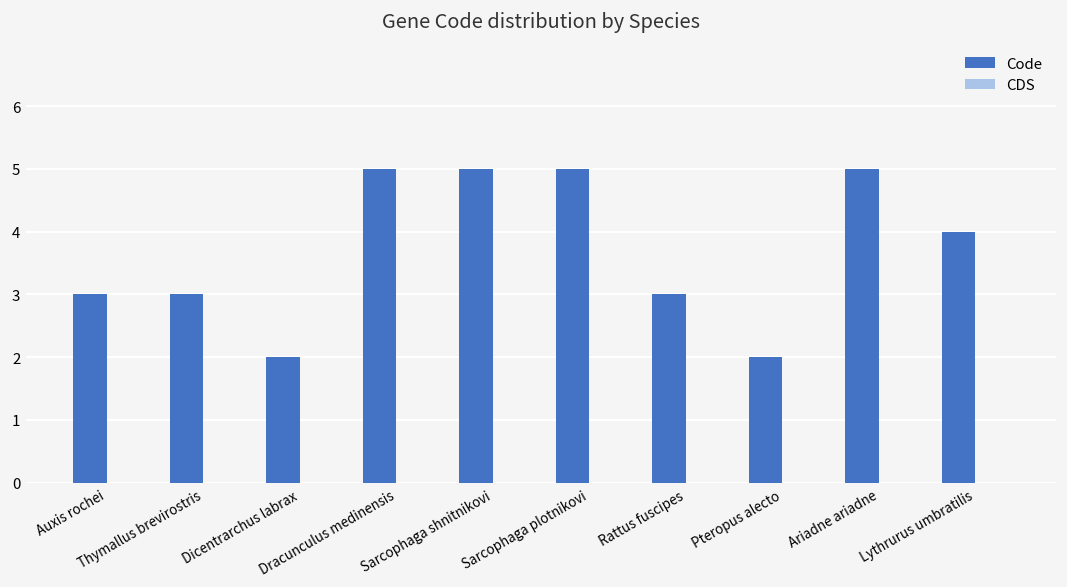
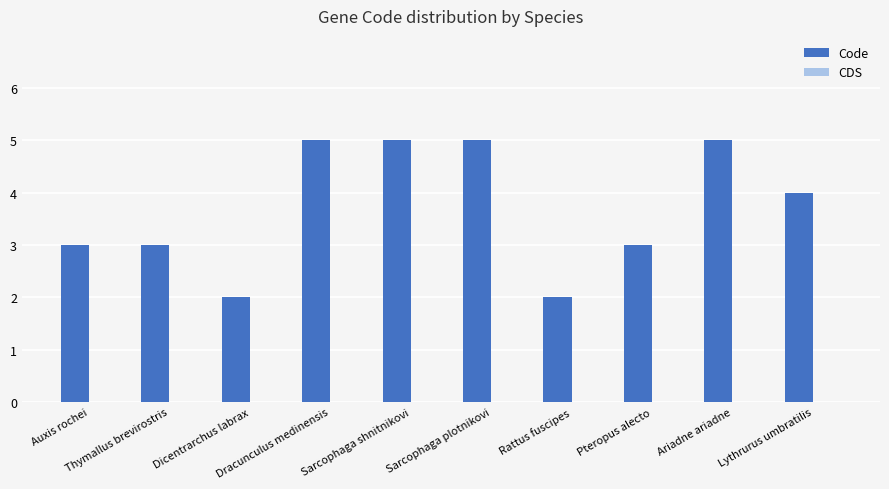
  {
    "Code": {
      "Auxis rochei": 3,
      "Thymallus brevirostris": 3,
      "Dicentrarchus labrax": 2,
      "Dracunculus medinensis": 5,
      "Sarcophaga shnitnikovi": 5,
      "Sarcophaga plotnikovi": 5,
-     "Rattus fuscipes": 3,
-     "Pteropus alecto": 2,
+     "Rattus fuscipes": 2,
+     "Pteropus alecto": 3,
      "Ariadne ariadne": 5,
      "Lythrurus umbratilis": 4
    },
    "CDS": {
      "Auxis rochei": 0,
      "Thymallus brevirostris": 0,
      "Dicentrarchus labrax": 0,
      "Dracunculus medinensis": 0,
      "Sarcophaga shnitnikovi": 0,
      "Sarcophaga plotnikovi": 0,
      "Rattus fuscipes": 0,
      "Pteropus alecto": 0,
      "Ariadne ariadne": 0,
      "Lythrurus umbratilis": 0
    }
  }
